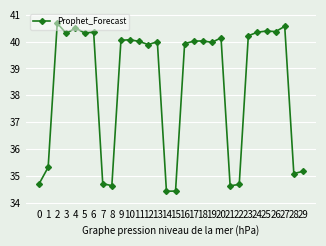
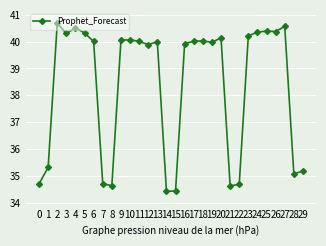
  {
    "0": 34.7,
    "1": 35.3,
    "3": 40.3,
    "5": 40.3,
-   "6": 40.4,
+   "6": 40.0,
    "7": 34.7,
    "8": 34.6,
    "9": 40.0
  }
